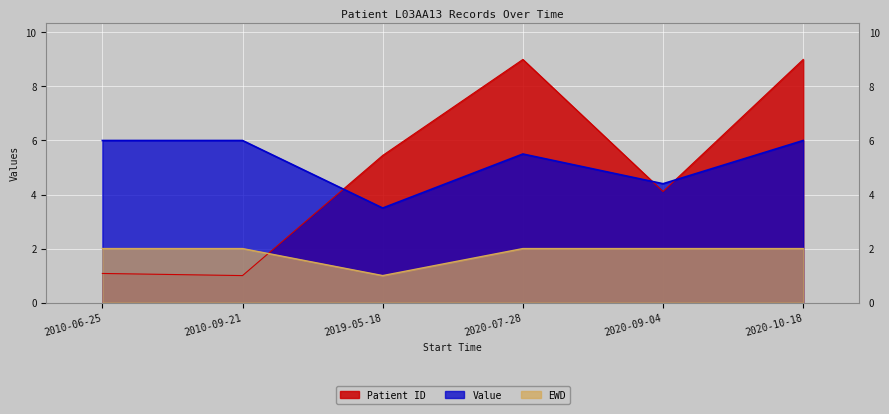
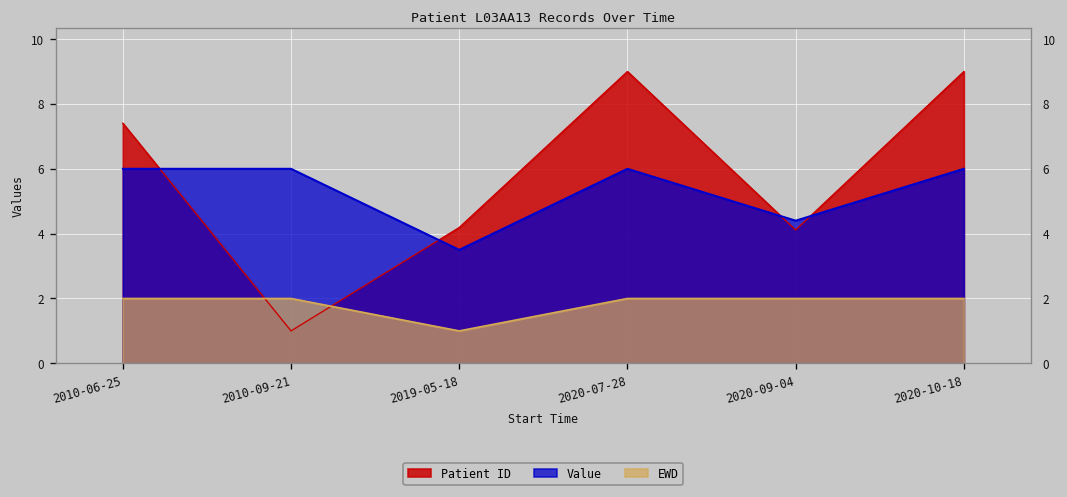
  {
    "Patient ID": {
-     "2010-06-25": 1.1,
+     "2010-06-25": 7.4,
      "2010-09-21": 1.0,
-     "2019-05-18": 5.4,
+     "2019-05-18": 4.2,
      "2020-07-28": 9.0,
      "2020-09-04": 4.1,
      "2020-10-18": 9.0
    },
    "Value": {
      "2010-06-25": 6.0,
      "2010-09-21": 6.0,
      "2019-05-18": 3.5,
-     "2020-07-28": 5.5,
+     "2020-07-28": 6.0,
      "2020-09-04": 4.4,
      "2020-10-18": 6.0
    },
    "EWD": {
      "2010-06-25": 2.0,
      "2010-09-21": 2.0,
      "2019-05-18": 1.0,
      "2020-07-28": 2.0,
      "2020-09-04": 2.0,
      "2020-10-18": 2.0
    }
  }
